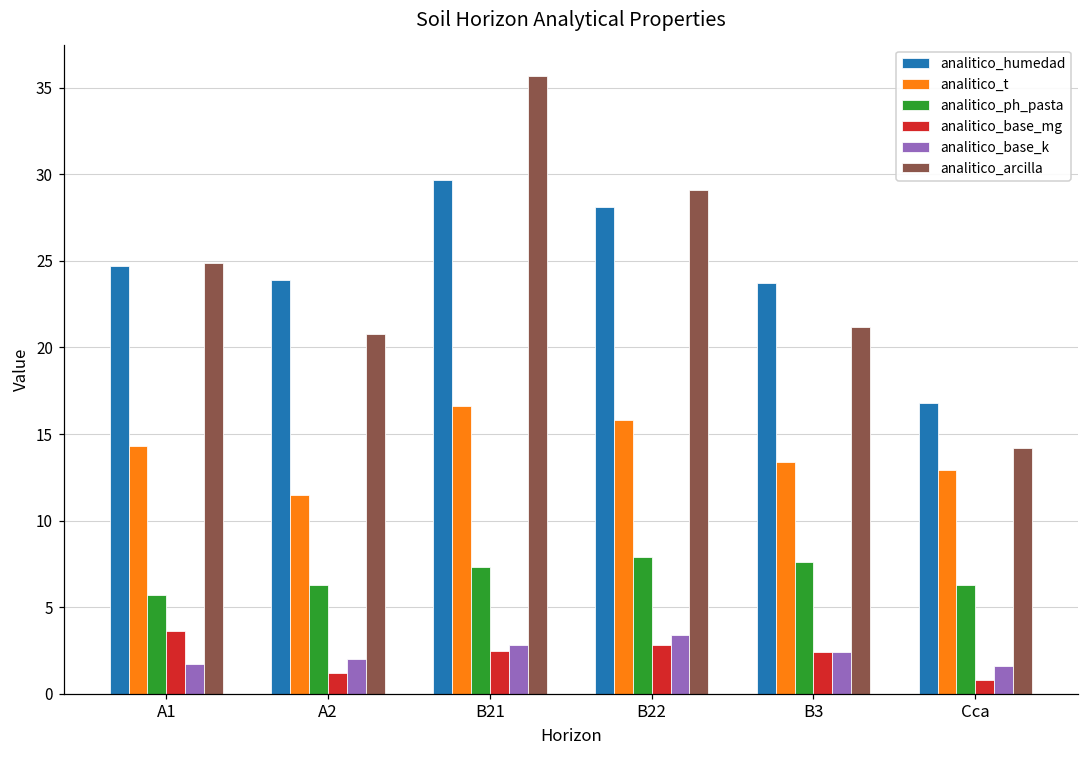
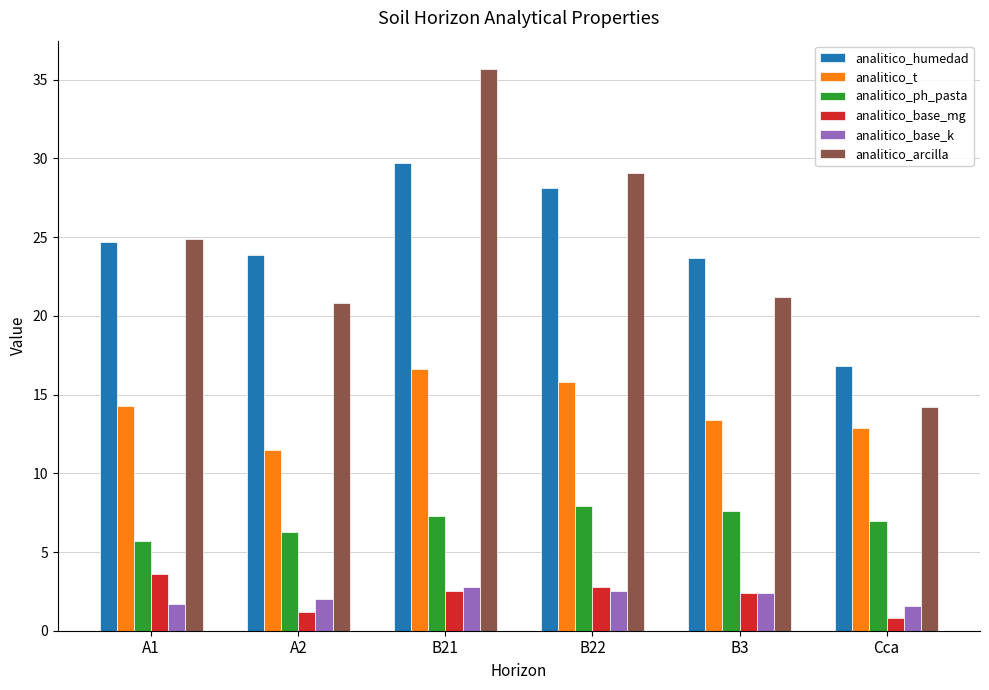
  {
    "analitico_humedad": {
      "A1": 24.7,
      "A2": 23.9,
      "B21": 29.7,
      "B22": 28.1,
      "B3": 23.7,
      "Cca": 16.8
    },
    "analitico_t": {
      "A1": 14.3,
      "A2": 11.5,
      "B21": 16.6,
      "B22": 15.8,
      "B3": 13.4,
      "Cca": 12.9
    },
    "analitico_ph_pasta": {
      "A1": 5.7,
      "A2": 6.3,
      "B21": 7.3,
      "B22": 7.9,
      "B3": 7.6,
-     "Cca": 6.3
+     "Cca": 7.0
    },
    "analitico_base_mg": {
      "A1": 3.6,
      "A2": 1.2,
      "B21": 2.5,
      "B22": 2.8,
      "B3": 2.4,
      "Cca": 0.8
    },
    "analitico_base_k": {
      "A1": 1.7,
      "A2": 2.0,
      "B21": 2.8,
-     "B22": 3.4,
+     "B22": 2.5,
      "B3": 2.4,
      "Cca": 1.6
    },
    "analitico_arcilla": {
      "A1": 24.9,
      "A2": 20.8,
      "B21": 35.7,
      "B22": 29.1,
      "B3": 21.2,
      "Cca": 14.2
    }
  }
